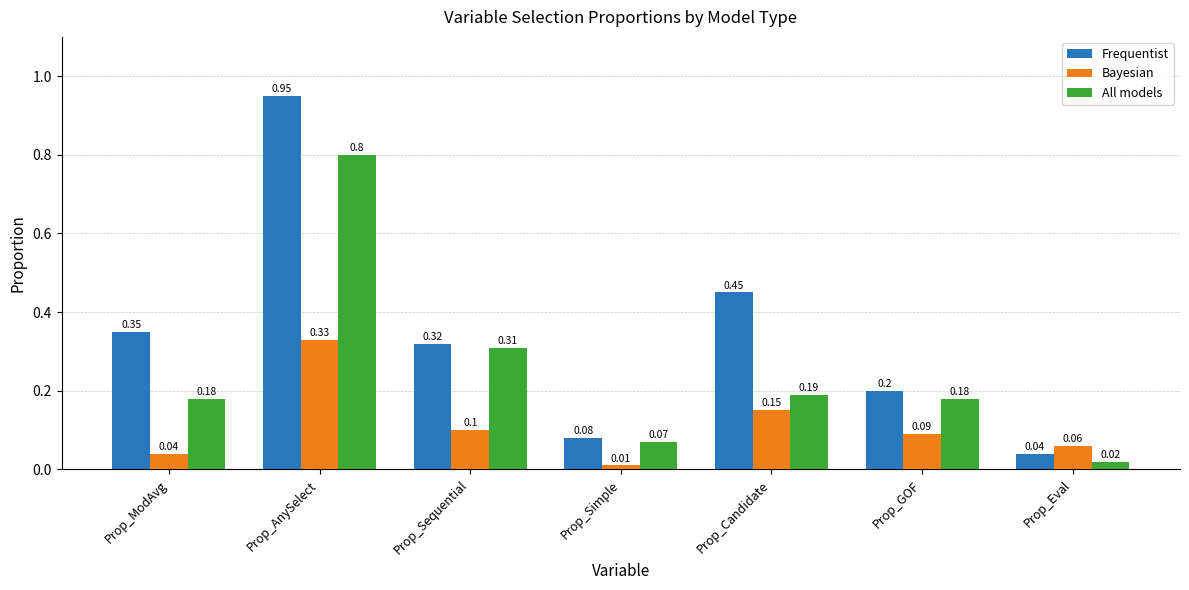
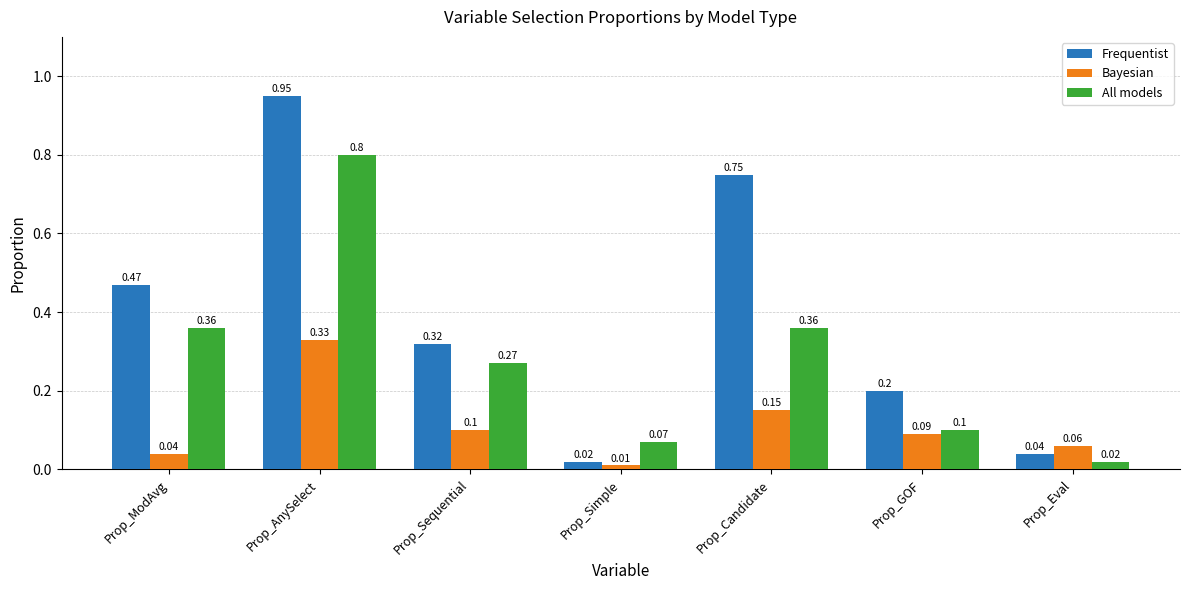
  {
    "Frequentist": {
-     "Prop_ModAvg": 0.35,
+     "Prop_ModAvg": 0.47,
      "Prop_AnySelect": 0.95,
      "Prop_Sequential": 0.32,
-     "Prop_Simple": 0.08,
-     "Prop_Candidate": 0.45,
+     "Prop_Simple": 0.02,
+     "Prop_Candidate": 0.75,
      "Prop_GOF": 0.2,
      "Prop_Eval": 0.04
    },
    "Bayesian": {
      "Prop_ModAvg": 0.04,
      "Prop_AnySelect": 0.33,
      "Prop_Sequential": 0.1,
      "Prop_Simple": 0.01,
      "Prop_Candidate": 0.15,
      "Prop_GOF": 0.09,
      "Prop_Eval": 0.06
    },
    "All models": {
-     "Prop_ModAvg": 0.18,
+     "Prop_ModAvg": 0.36,
      "Prop_AnySelect": 0.8,
-     "Prop_Sequential": 0.31,
+     "Prop_Sequential": 0.27,
      "Prop_Simple": 0.07,
-     "Prop_Candidate": 0.19,
-     "Prop_GOF": 0.18,
+     "Prop_Candidate": 0.36,
+     "Prop_GOF": 0.1,
      "Prop_Eval": 0.02
    }
  }
